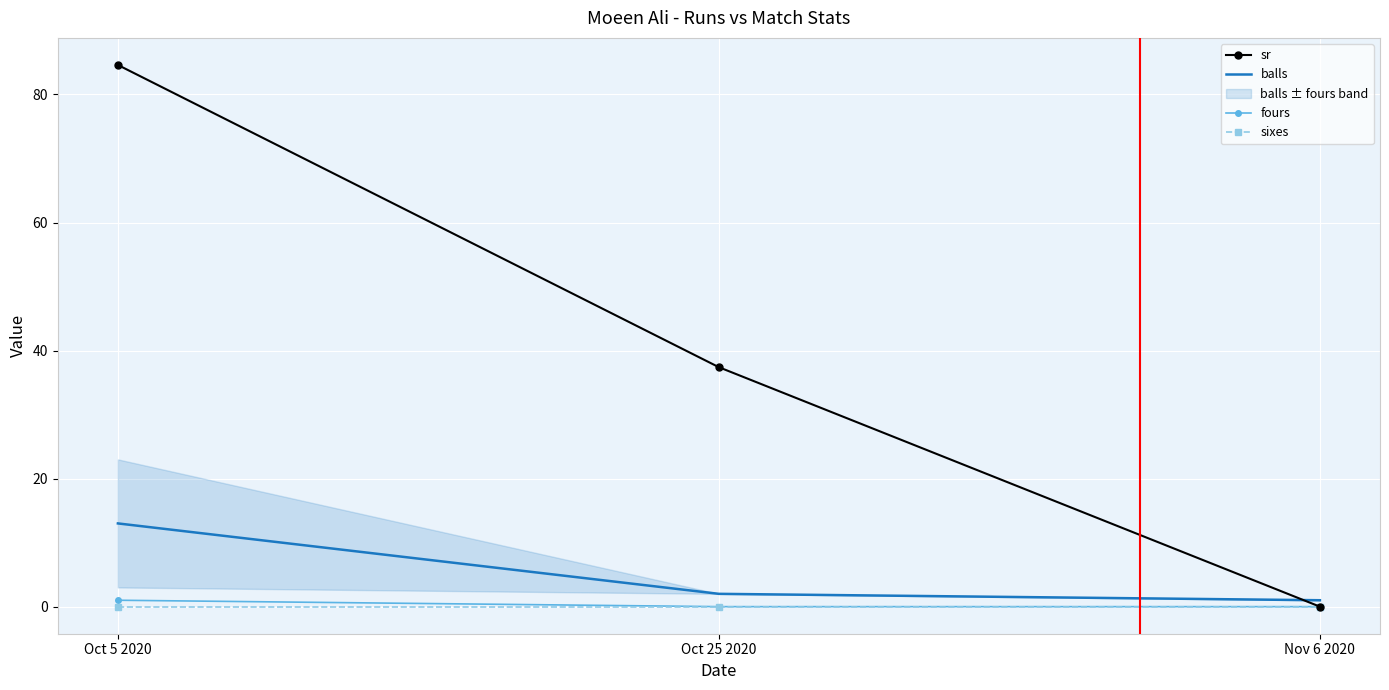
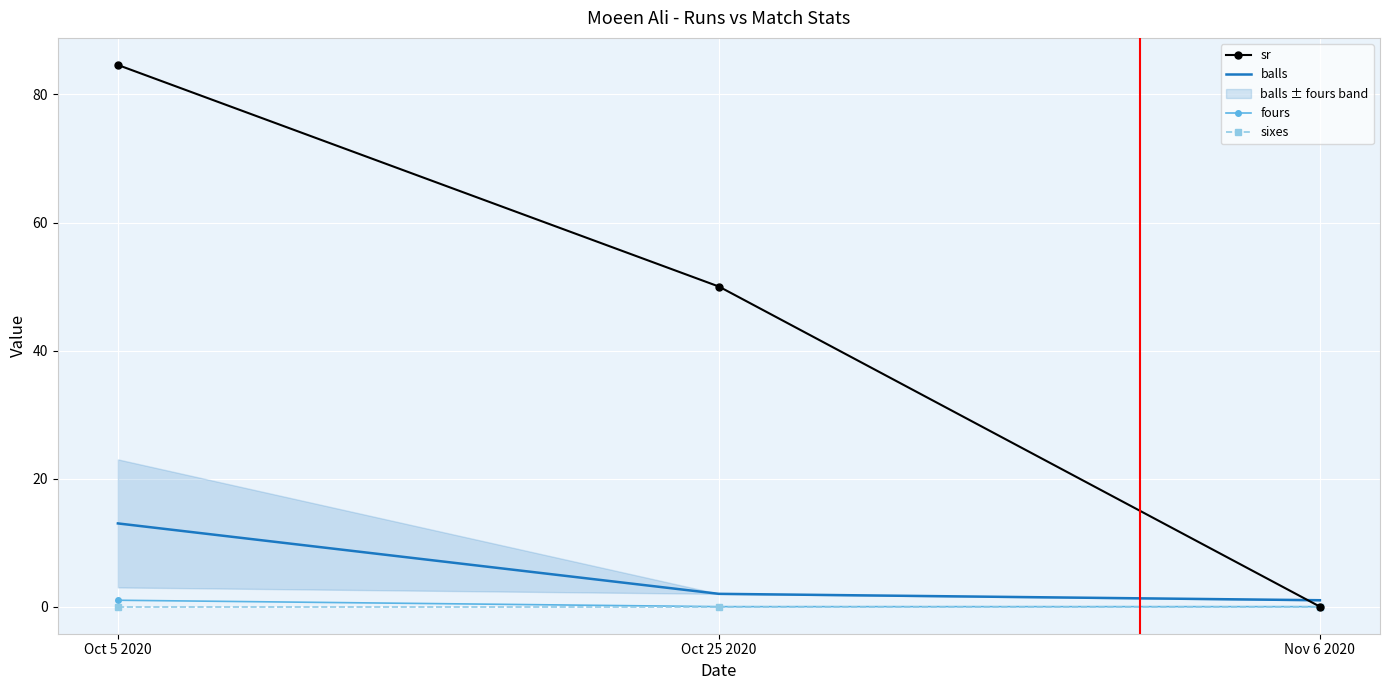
  {
    "sr": {
      "Oct 5 2020": 85,
-     "Oct 25 2020": 37
+     "Oct 25 2020": 50
    }
  }
